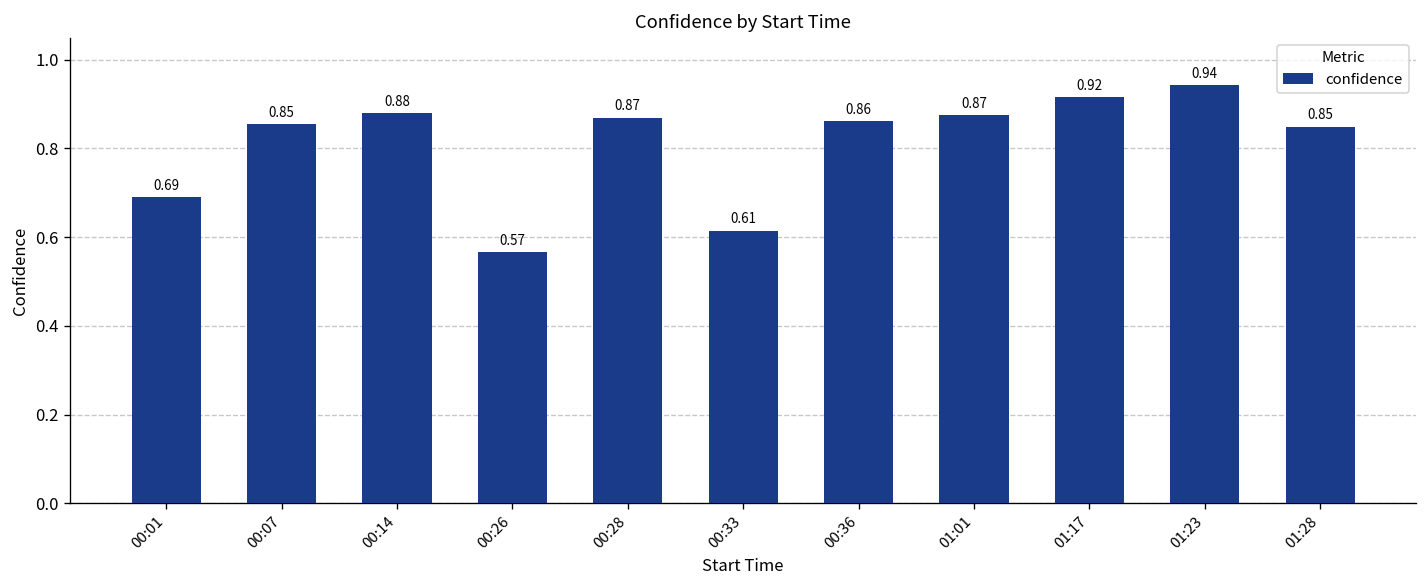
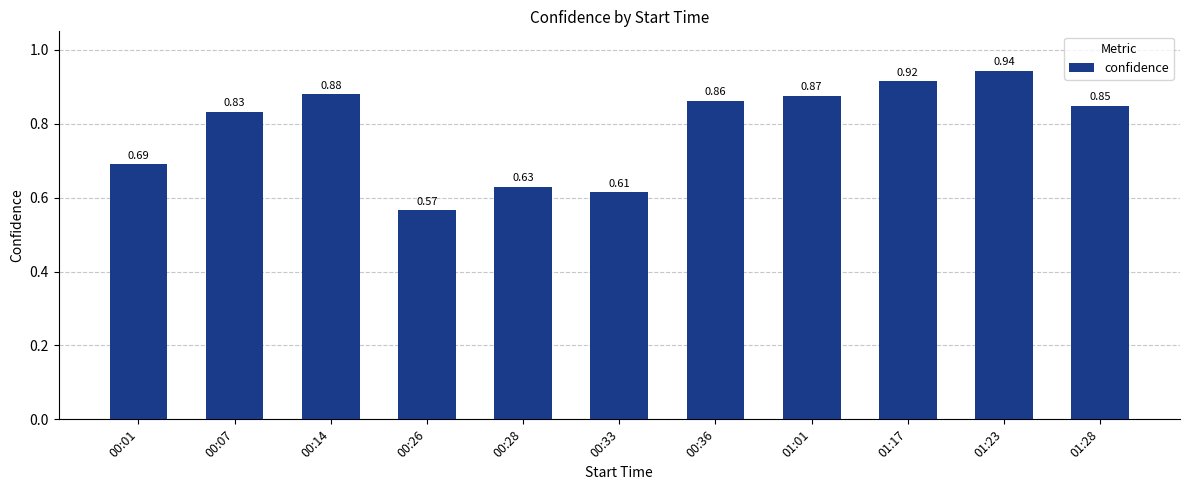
  {
    "00:01": 0.69,
-   "00:07": 0.85,
+   "00:07": 0.83,
    "00:14": 0.88,
    "00:26": 0.57,
-   "00:28": 0.87,
+   "00:28": 0.63,
    "00:33": 0.61,
    "00:36": 0.86,
    "01:01": 0.87,
    "01:17": 0.92,
    "01:23": 0.94,
    "01:28": 0.85
  }
